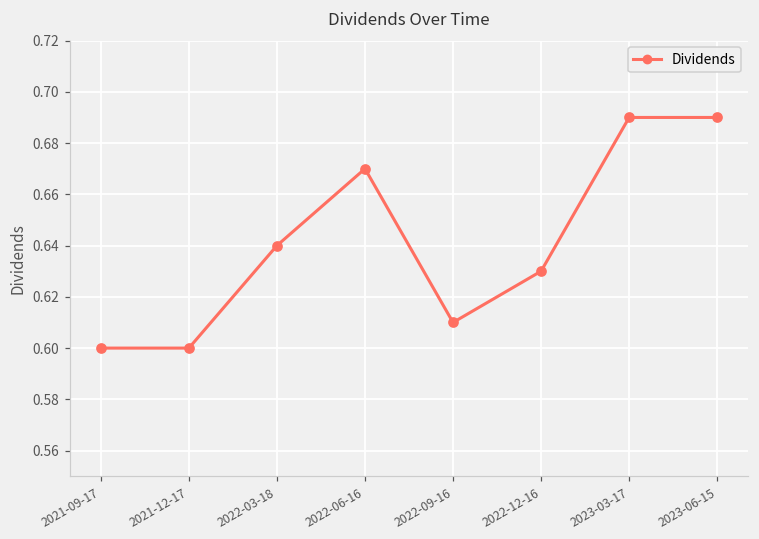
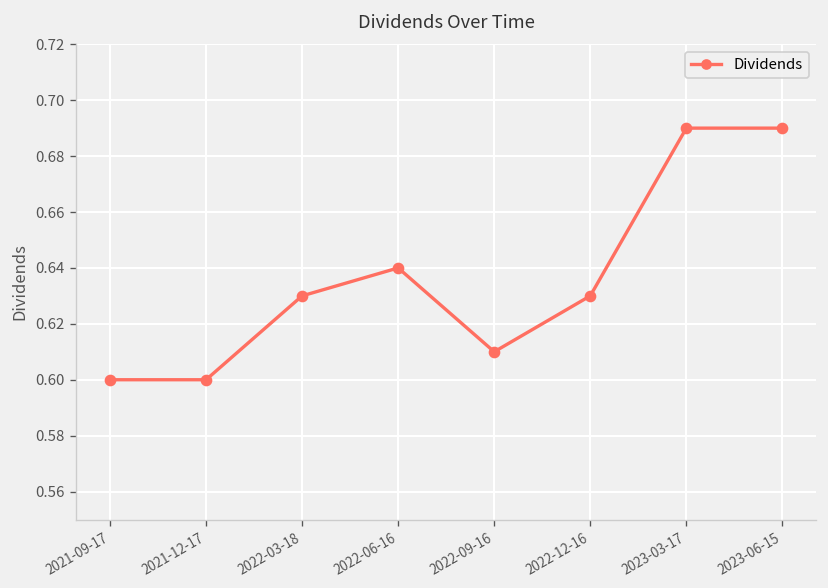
  {
    "2021-09-17": 0.60,
    "2021-12-17": 0.60,
-   "2022-03-18": 0.64,
-   "2022-06-16": 0.67,
+   "2022-03-18": 0.63,
+   "2022-06-16": 0.64,
    "2022-09-16": 0.61,
    "2022-12-16": 0.63,
    "2023-03-17": 0.69,
    "2023-06-15": 0.69
  }
